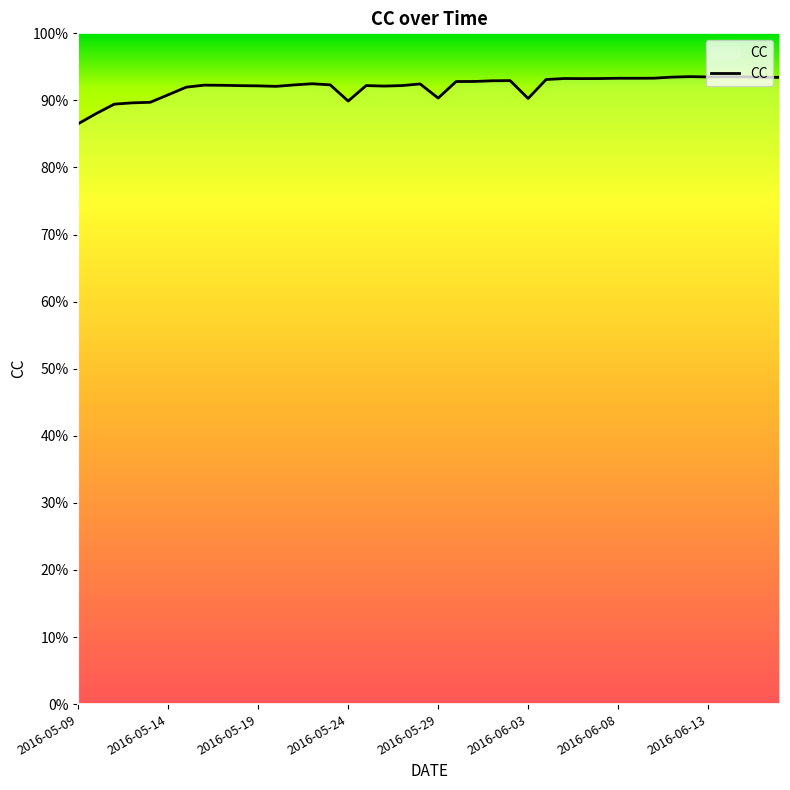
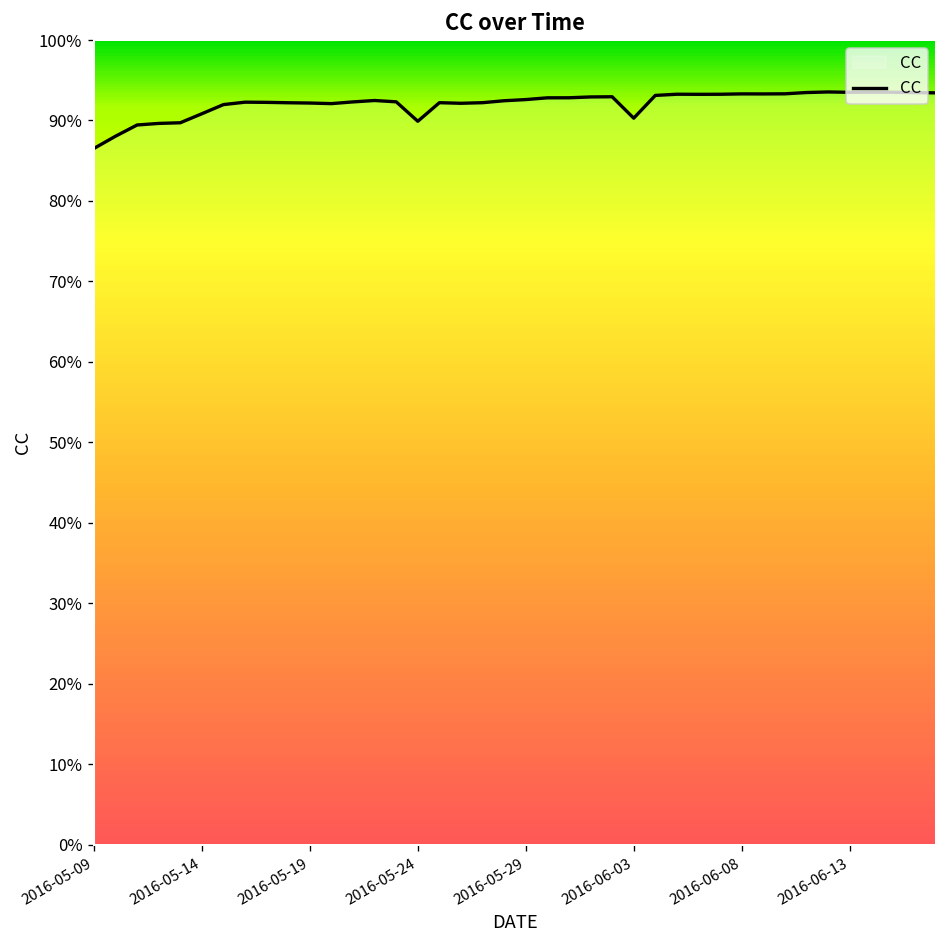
  {
    "2016-05-09": "87%",
    "2016-05-14": "91%",
    "2016-05-19": "92%",
    "2016-05-24": "90%",
-   "2016-05-29": "90%",
+   "2016-05-29": "93%",
    "2016-06-03": "90%",
    "2016-06-08": "93%"
  }
